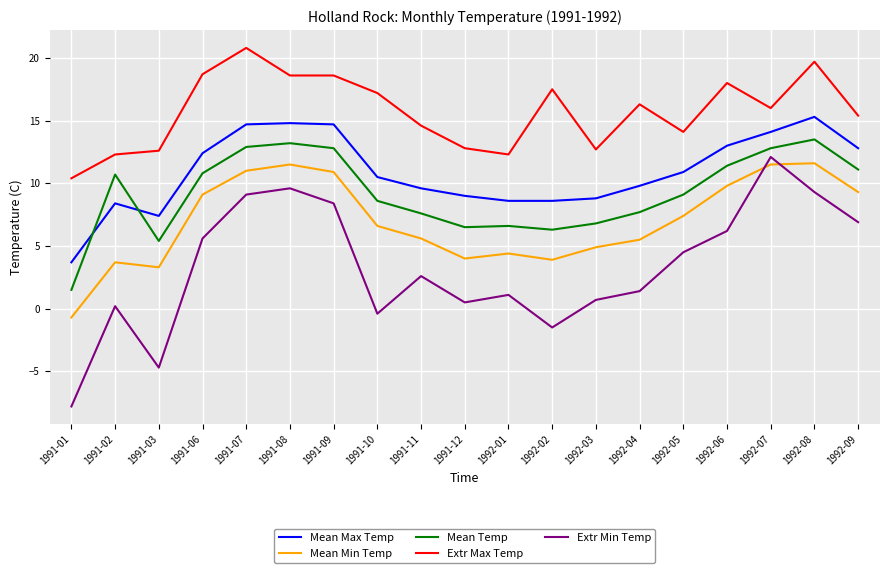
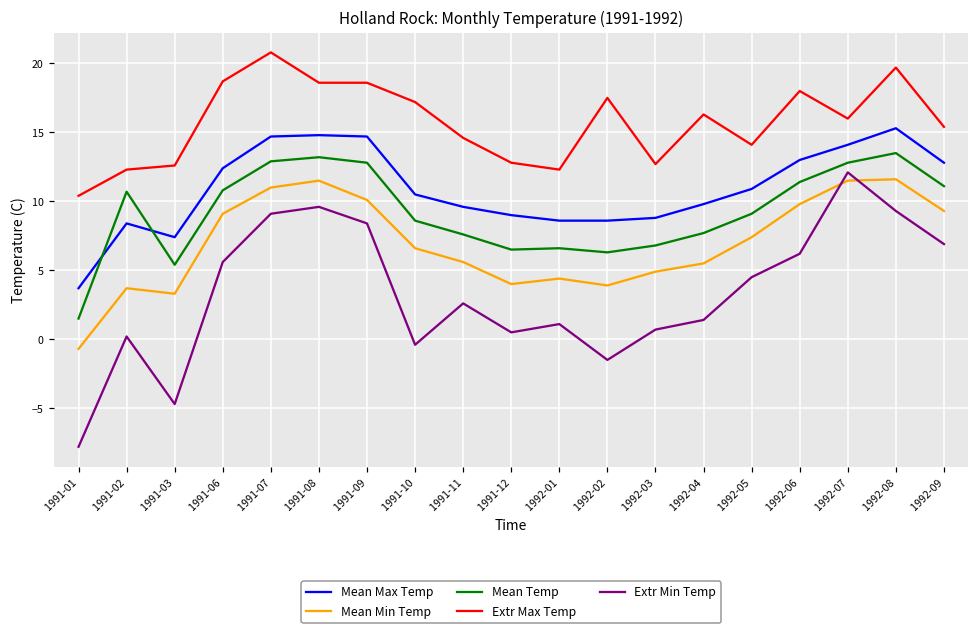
  {
    "Mean Max Temp": {
      "1991-01": 3.7,
      "1991-02": 8.4,
      "1991-03": 7.4,
      "1991-06": 12.4,
      "1991-07": 14.7,
      "1991-08": 14.8,
      "1991-09": 14.7,
      "1991-10": 10.5,
      "1991-11": 9.6,
      "1991-12": 9.0,
      "1992-01": 8.6,
      "1992-02": 8.6,
      "1992-03": 8.8,
      "1992-04": 9.8,
      "1992-05": 10.9,
      "1992-06": 13.0,
      "1992-07": 14.1,
      "1992-08": 15.3,
      "1992-09": 12.8
    },
    "Mean Min Temp": {
      "1991-01": -0.7,
      "1991-02": 3.7,
      "1991-03": 3.3,
      "1991-06": 9.1,
      "1991-07": 11.0,
      "1991-08": 11.5,
-     "1991-09": 10.9,
+     "1991-09": 10.1,
      "1991-10": 6.6,
      "1991-11": 5.6,
      "1991-12": 4.0,
      "1992-01": 4.4,
      "1992-02": 3.9,
      "1992-03": 4.9,
      "1992-04": 5.5,
      "1992-05": 7.4,
      "1992-06": 9.8,
      "1992-07": 11.5,
      "1992-08": 11.6,
      "1992-09": 9.3
    },
    "Mean Temp": {
      "1991-01": 1.5,
      "1991-02": 10.7,
      "1991-03": 5.4,
      "1991-06": 10.8,
      "1991-07": 12.9,
      "1991-08": 13.2,
      "1991-09": 12.8,
      "1991-10": 8.6,
      "1991-11": 7.6,
      "1991-12": 6.5,
      "1992-01": 6.6,
      "1992-02": 6.3,
      "1992-03": 6.8,
      "1992-04": 7.7,
      "1992-05": 9.1,
      "1992-06": 11.4,
      "1992-07": 12.8,
      "1992-08": 13.5,
      "1992-09": 11.1
    },
    "Extr Max Temp": {
      "1991-01": 10.4,
      "1991-02": 12.3,
      "1991-03": 12.6,
      "1991-06": 18.7,
      "1991-07": 20.8,
      "1991-08": 18.6,
      "1991-09": 18.6,
      "1991-10": 17.2,
      "1991-11": 14.6,
      "1991-12": 12.8,
      "1992-01": 12.3,
      "1992-02": 17.5,
      "1992-03": 12.7,
      "1992-04": 16.3,
      "1992-05": 14.1,
      "1992-06": 18.0,
      "1992-07": 16.0,
      "1992-08": 19.7,
      "1992-09": 15.4
    },
    "Extr Min Temp": {
      "1991-01": -7.8,
      "1991-02": 0.2,
      "1991-03": -4.7,
      "1991-06": 5.6,
      "1991-07": 9.1,
      "1991-08": 9.6,
      "1991-09": 8.4,
      "1991-10": -0.4,
      "1991-11": 2.6,
      "1991-12": 0.5,
      "1992-01": 1.1,
      "1992-02": -1.5,
      "1992-03": 0.7,
      "1992-04": 1.4,
      "1992-05": 4.5,
      "1992-06": 6.2,
      "1992-07": 12.1,
      "1992-08": 9.3,
      "1992-09": 6.9
    }
  }
